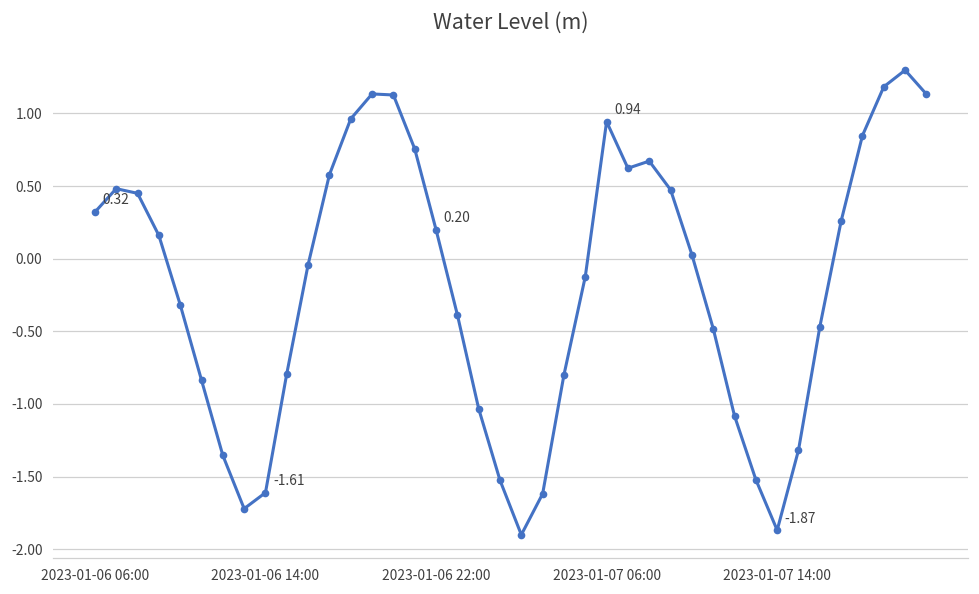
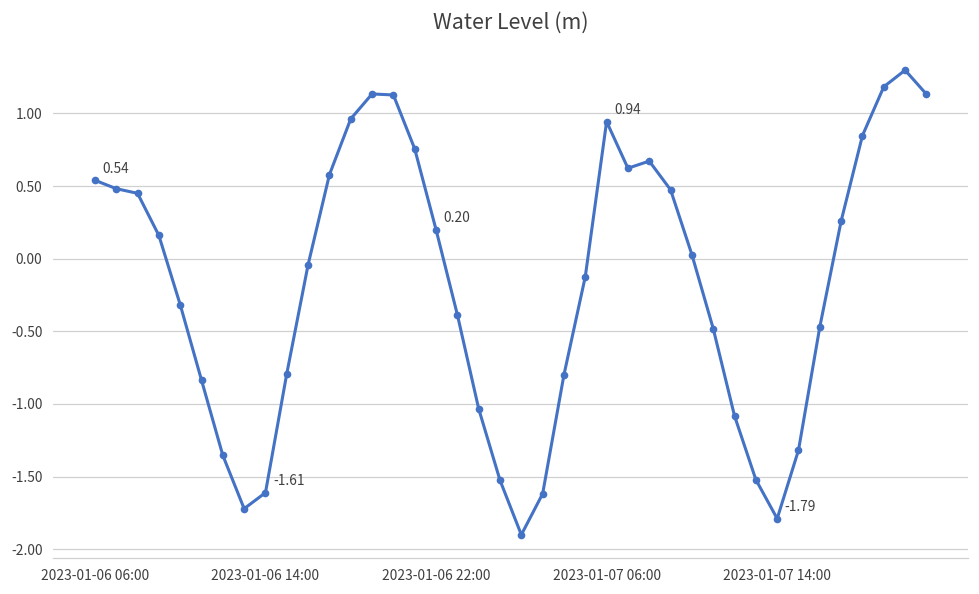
  {
-   "2023-01-06 06:00": 0.32,
+   "2023-01-06 06:00": 0.54,
    "2023-01-06 14:00": -1.61,
    "2023-01-06 22:00": 0.20,
    "2023-01-07 06:00": 0.94,
-   "2023-01-07 14:00": -1.87
+   "2023-01-07 14:00": -1.79
  }
